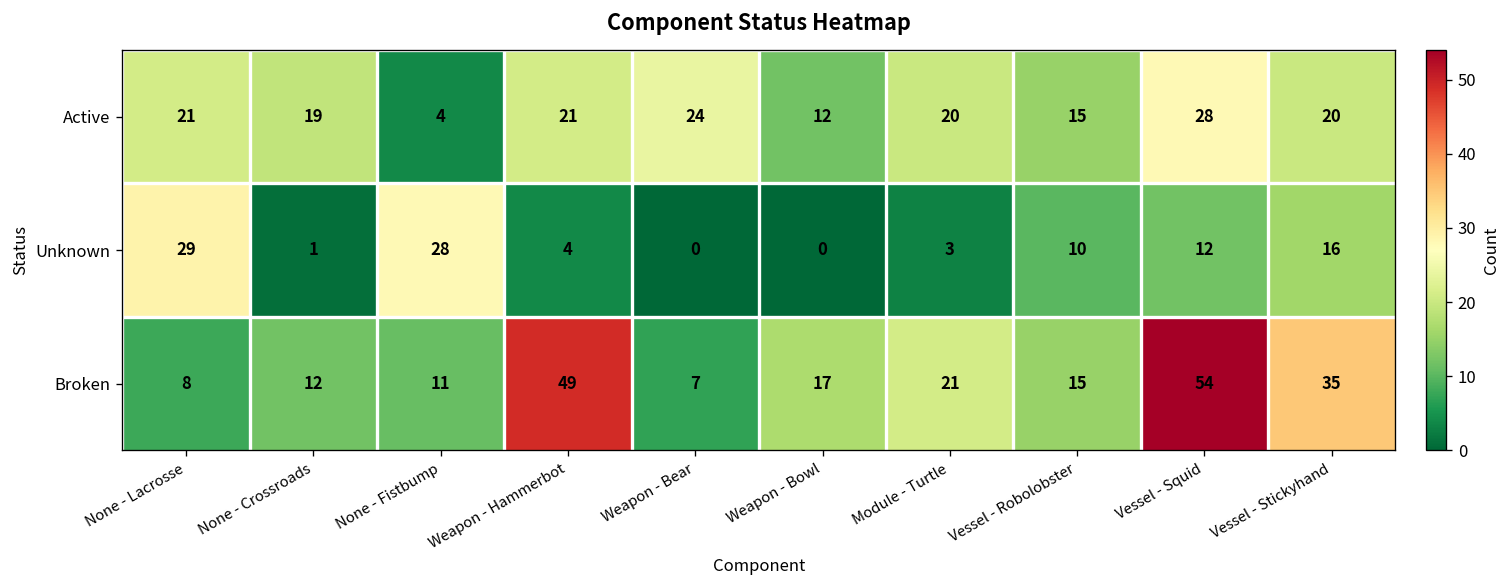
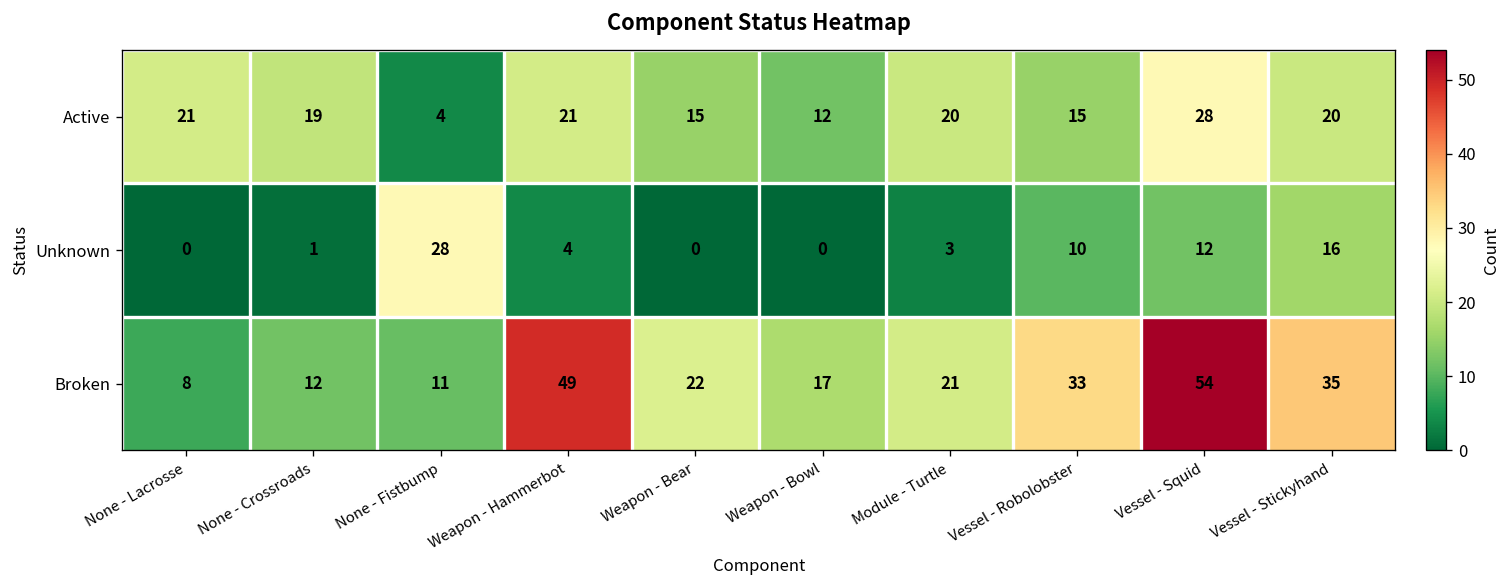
  {
    "Active": {
      "None - Lacrosse": 21,
      "None - Crossroads": 19,
      "None - Fistbump": 4,
      "Weapon - Hammerbot": 21,
-     "Weapon - Bear": 24,
+     "Weapon - Bear": 15,
      "Weapon - Bowl": 12,
      "Module - Turtle": 20,
      "Vessel - Robolobster": 15,
      "Vessel - Squid": 28,
      "Vessel - Stickyhand": 20
    },
    "Unknown": {
-     "None - Lacrosse": 29,
+     "None - Lacrosse": 0,
      "None - Crossroads": 1,
      "None - Fistbump": 28,
      "Weapon - Hammerbot": 4,
      "Weapon - Bear": 0,
      "Weapon - Bowl": 0,
      "Module - Turtle": 3,
      "Vessel - Robolobster": 10,
      "Vessel - Squid": 12,
      "Vessel - Stickyhand": 16
    },
    "Broken": {
      "None - Lacrosse": 8,
      "None - Crossroads": 12,
      "None - Fistbump": 11,
      "Weapon - Hammerbot": 49,
-     "Weapon - Bear": 7,
+     "Weapon - Bear": 22,
      "Weapon - Bowl": 17,
      "Module - Turtle": 21,
-     "Vessel - Robolobster": 15,
+     "Vessel - Robolobster": 33,
      "Vessel - Squid": 54,
      "Vessel - Stickyhand": 35
    }
  }
